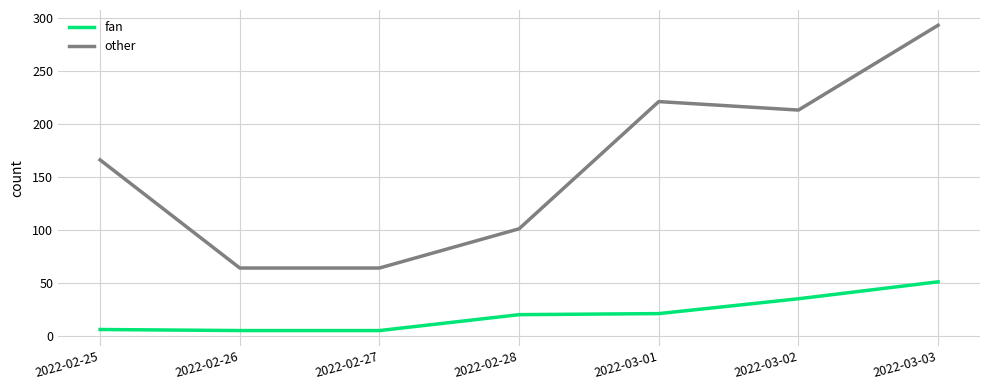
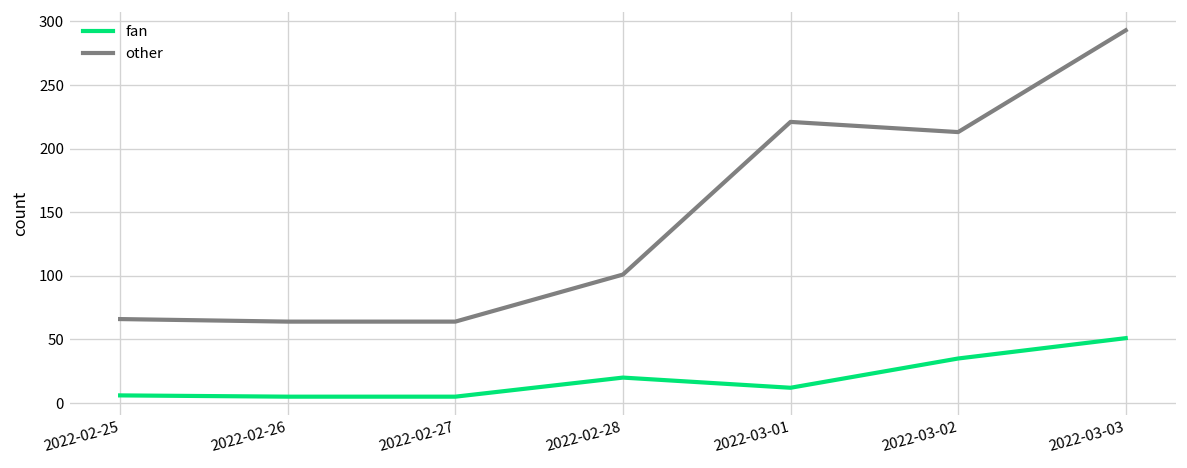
  {
    "fan": {
      "2022-02-25": 6,
      "2022-02-26": 5,
      "2022-02-27": 5,
      "2022-02-28": 20,
-     "2022-03-01": 21,
+     "2022-03-01": 12,
      "2022-03-02": 35,
      "2022-03-03": 51
    },
    "other": {
-     "2022-02-25": 166,
+     "2022-02-25": 66,
      "2022-02-26": 64,
      "2022-02-27": 64,
      "2022-02-28": 101,
      "2022-03-01": 221,
      "2022-03-02": 213,
      "2022-03-03": 293
    }
  }
